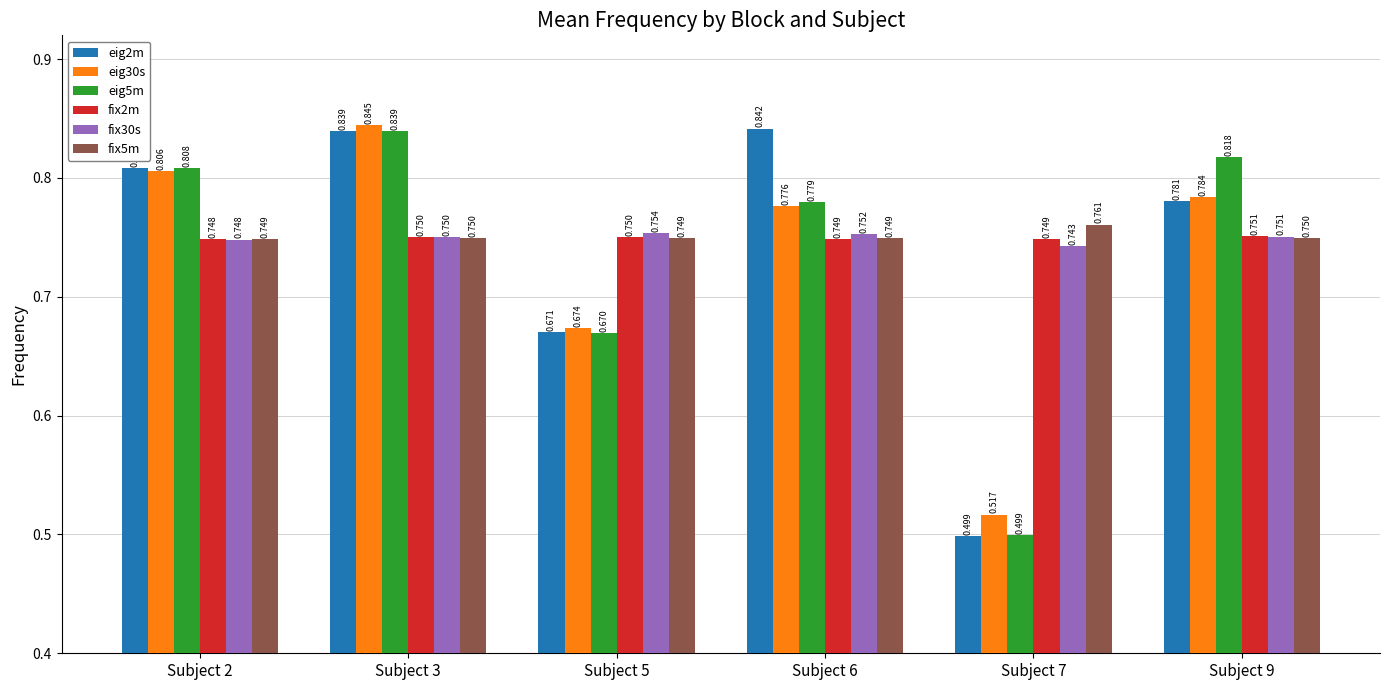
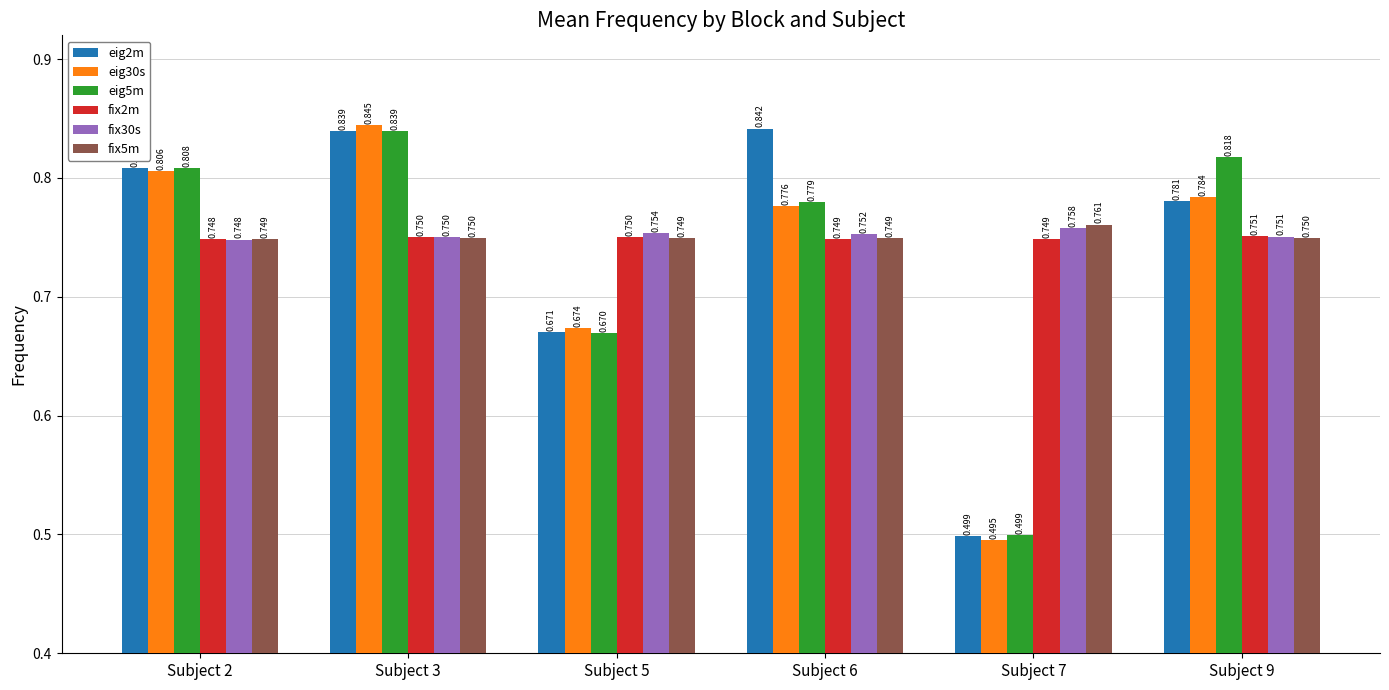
  {
    "eig2m": {
      "Subject 3": 0.839,
      "Subject 5": 0.671,
      "Subject 6": 0.842,
      "Subject 7": 0.499,
      "Subject 9": 0.781
    },
    "eig30s": {
      "Subject 2": 0.806,
      "Subject 3": 0.845,
      "Subject 5": 0.674,
      "Subject 6": 0.776,
-     "Subject 7": 0.517,
+     "Subject 7": 0.495,
      "Subject 9": 0.784
    },
    "eig5m": {
      "Subject 2": 0.808,
      "Subject 3": 0.839,
      "Subject 5": 0.670,
      "Subject 6": 0.779,
      "Subject 7": 0.499,
      "Subject 9": 0.818
    },
    "fix2m": {
      "Subject 2": 0.748,
      "Subject 3": 0.750,
      "Subject 5": 0.750,
      "Subject 6": 0.749,
      "Subject 7": 0.749,
      "Subject 9": 0.751
    },
    "fix30s": {
      "Subject 2": 0.748,
      "Subject 3": 0.750,
      "Subject 5": 0.754,
      "Subject 6": 0.752,
-     "Subject 7": 0.743,
+     "Subject 7": 0.758,
      "Subject 9": 0.751
    },
    "fix5m": {
      "Subject 2": 0.749,
      "Subject 3": 0.750,
      "Subject 5": 0.749,
      "Subject 6": 0.749,
      "Subject 7": 0.761,
      "Subject 9": 0.750
    }
  }
